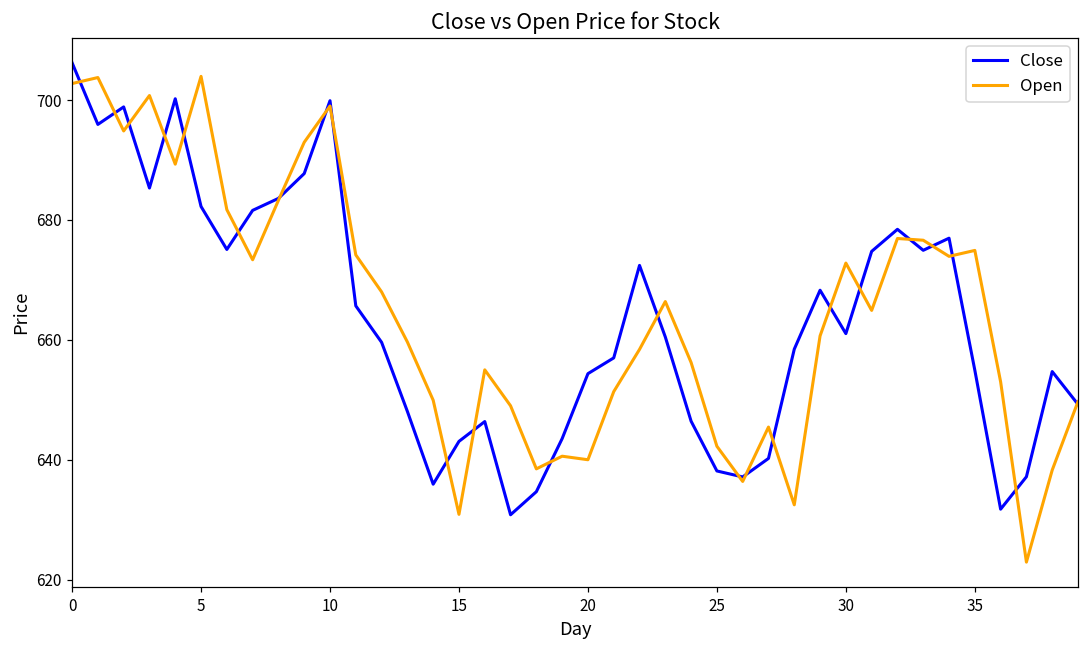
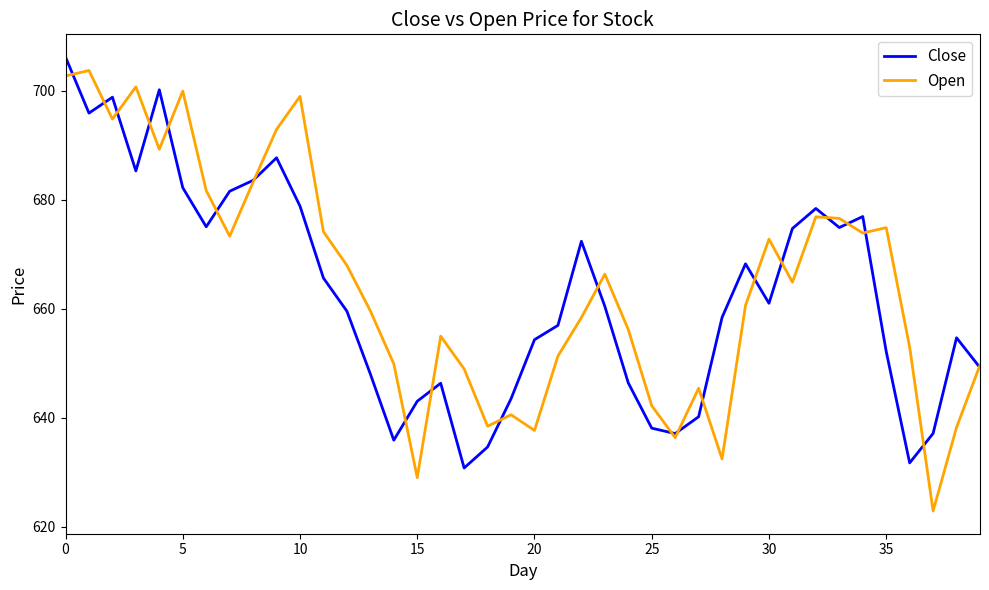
  {
    "Close": {
      "0": 706,
      "5": 682,
-     "10": 700,
+     "10": 679,
      "15": 643,
      "20": 654,
      "25": 638,
      "30": 661,
-     "35": 655
+     "35": 652
    },
    "Open": {
      "0": 703,
-     "5": 704,
+     "5": 700,
      "10": 699,
-     "15": 631,
-     "20": 640,
+     "15": 629,
+     "20": 638,
      "25": 642,
      "30": 673,
      "35": 675
    }
  }
